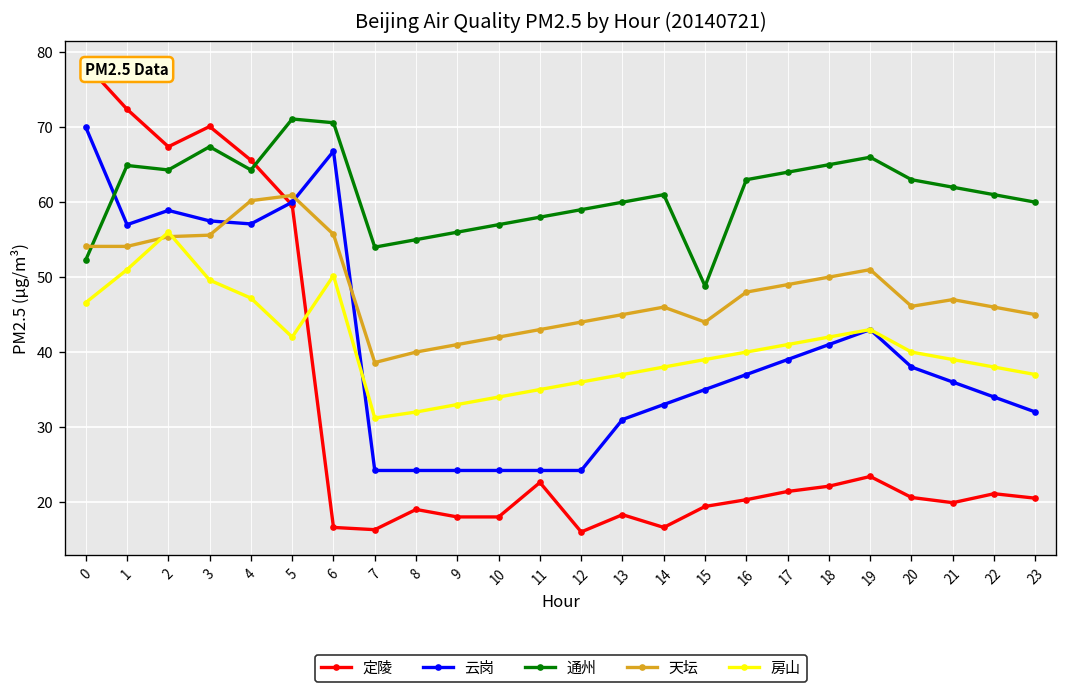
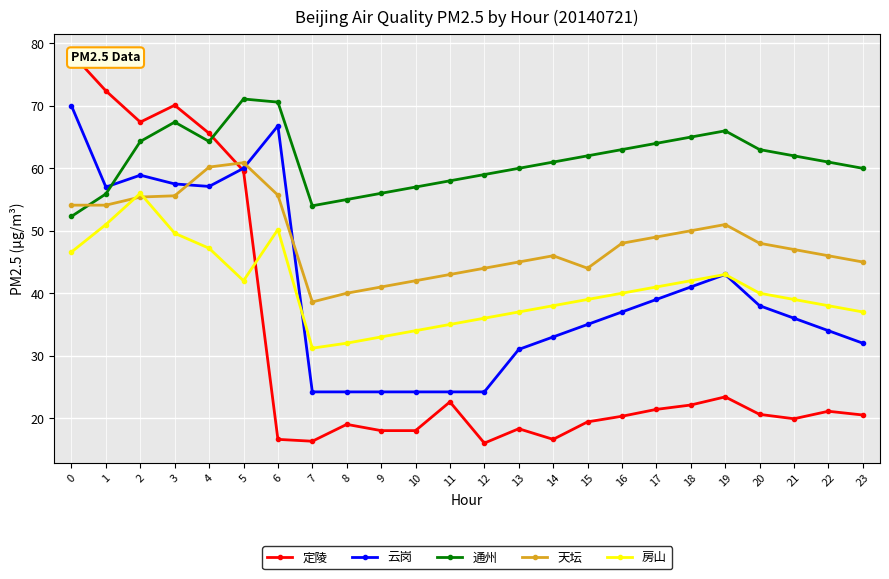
  {
    "定陵": {
      "1": 72,
      "2": 67,
      "3": 70,
      "4": 66,
      "6": 17,
      "7": 16,
      "8": 19,
      "9": 18,
      "10": 18,
      "11": 23,
      "12": 16,
      "13": 18,
      "14": 17,
      "15": 19,
      "16": 20,
      "17": 21,
      "18": 22,
      "19": 23,
      "20": 21,
      "21": 20,
      "22": 21,
      "23": 21
    },
    "云岗": {
      "0": 70,
      "1": 57,
      "2": 59,
      "3": 58,
      "4": 57,
      "6": 67,
      "7": 24,
      "8": 24,
      "9": 24,
      "10": 24,
      "11": 24,
      "12": 24,
      "13": 31,
      "14": 33,
      "15": 35,
      "16": 37,
      "17": 39,
      "18": 41,
      "20": 38,
      "21": 36,
      "22": 34,
      "23": 32
    },
    "通州": {
      "0": 52,
-     "1": 65,
+     "1": 56,
      "2": 64,
      "3": 67,
      "4": 64,
      "5": 71,
      "6": 71,
      "7": 54,
      "8": 55,
      "9": 56,
      "10": 57,
      "11": 58,
      "12": 59,
      "13": 60,
      "14": 61,
-     "15": 49,
+     "15": 62,
      "16": 63,
      "17": 64,
      "18": 65,
      "19": 66,
      "20": 63,
      "21": 62,
      "22": 61,
      "23": 60
    },
    "天坛": {
      "0": 54,
      "1": 54,
      "2": 55,
      "3": 56,
      "4": 60,
      "5": 61,
      "6": 56,
      "7": 39,
      "8": 40,
      "9": 41,
      "10": 42,
      "11": 43,
      "12": 44,
      "13": 45,
      "14": 46,
      "15": 44,
      "16": 48,
      "17": 49,
      "18": 50,
      "19": 51,
-     "20": 46,
+     "20": 48,
      "21": 47,
      "22": 46,
      "23": 45
    },
    "房山": {
      "0": 47,
      "1": 51,
      "2": 56,
      "3": 50,
      "4": 47,
      "5": 42,
      "6": 50,
      "7": 31,
      "8": 32,
      "9": 33,
      "10": 34,
      "11": 35,
      "12": 36,
      "13": 37,
      "14": 38,
      "15": 39,
      "16": 40,
      "17": 41,
      "18": 42,
      "20": 40,
      "21": 39,
      "22": 38,
      "23": 37
    }
  }
